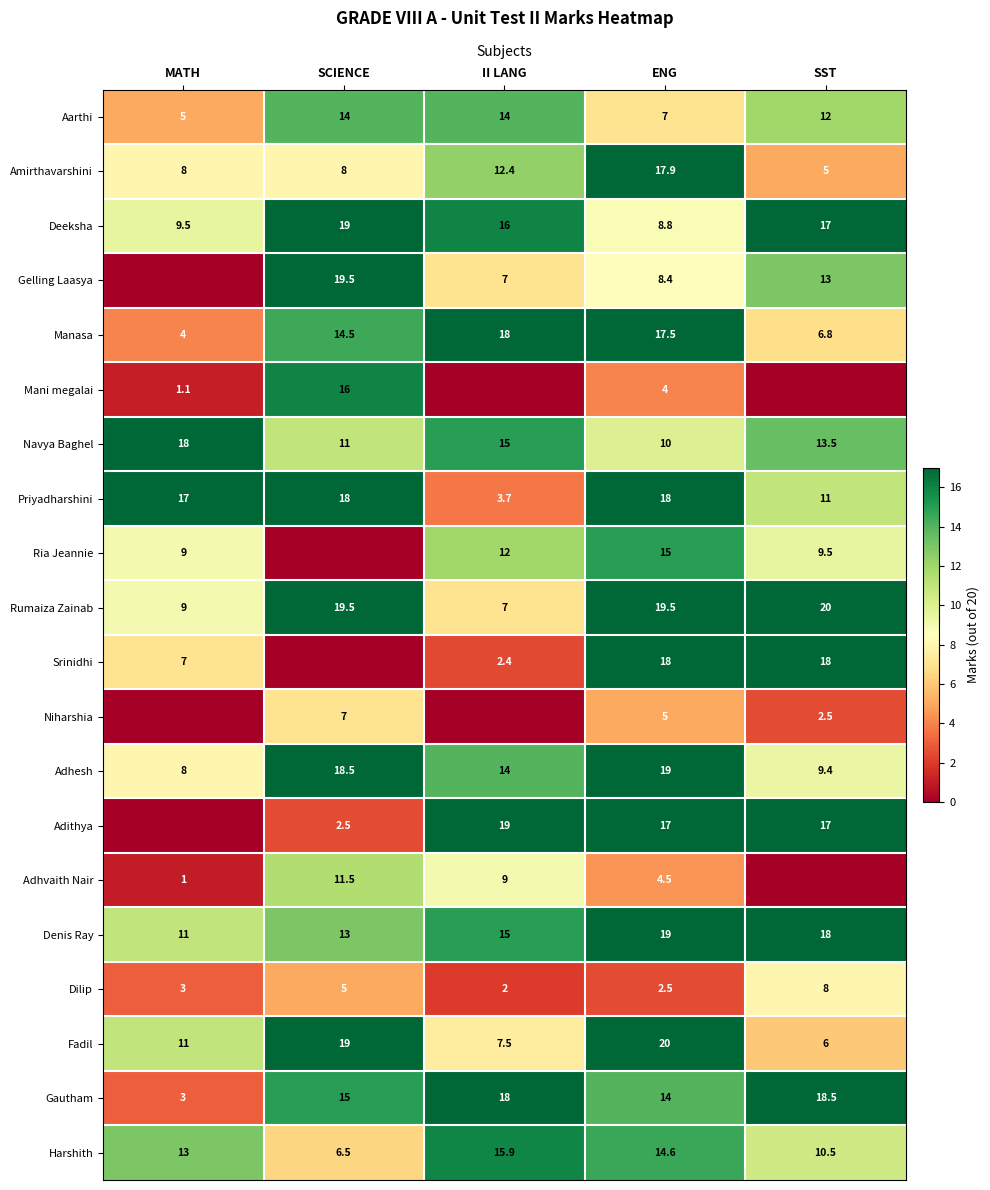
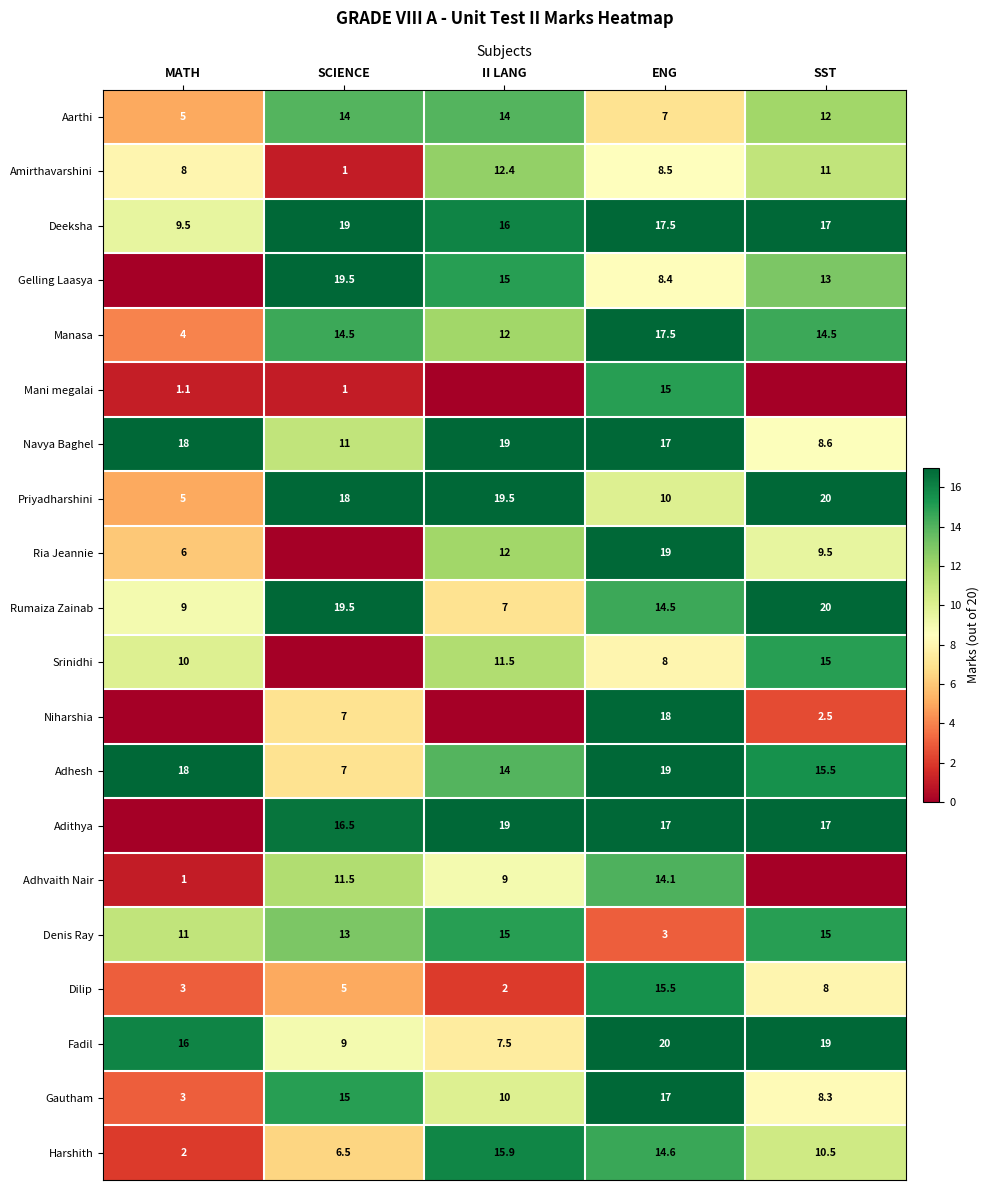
  {
    "Aarthi": {
      "MATH": 5,
      "SCIENCE": 14,
      "II LANG": 14,
      "ENG": 7,
      "SST": 12
    },
    "Amirthavarshini": {
      "MATH": 8,
-     "SCIENCE": 8,
+     "SCIENCE": 1,
      "II LANG": 12.4,
-     "ENG": 17.9,
-     "SST": 5
+     "ENG": 8.5,
+     "SST": 11
    },
    "Deeksha": {
      "MATH": 9.5,
      "SCIENCE": 19,
      "II LANG": 16,
-     "ENG": 8.8,
+     "ENG": 17.5,
      "SST": 17
    },
    "Gelling Laasya": {
      "SCIENCE": 19.5,
-     "II LANG": 7,
+     "II LANG": 15,
      "ENG": 8.4,
      "SST": 13
    },
    "Manasa": {
      "MATH": 4,
      "SCIENCE": 14.5,
-     "II LANG": 18,
+     "II LANG": 12,
      "ENG": 17.5,
-     "SST": 6.8
+     "SST": 14.5
    },
    "Mani megalai": {
      "MATH": 1.1,
-     "SCIENCE": 16,
-     "ENG": 4
+     "SCIENCE": 1,
+     "ENG": 15
    },
    "Navya Baghel": {
      "MATH": 18,
      "SCIENCE": 11,
-     "II LANG": 15,
-     "ENG": 10,
-     "SST": 13.5
+     "II LANG": 19,
+     "ENG": 17,
+     "SST": 8.6
    },
    "Priyadharshini": {
-     "MATH": 17,
+     "MATH": 5,
      "SCIENCE": 18,
-     "II LANG": 3.7,
-     "ENG": 18,
-     "SST": 11
+     "II LANG": 19.5,
+     "ENG": 10,
+     "SST": 20
    },
    "Ria Jeannie": {
-     "MATH": 9,
+     "MATH": 6,
      "II LANG": 12,
-     "ENG": 15,
+     "ENG": 19,
      "SST": 9.5
    },
    "Rumaiza Zainab": {
      "MATH": 9,
      "SCIENCE": 19.5,
      "II LANG": 7,
-     "ENG": 19.5,
+     "ENG": 14.5,
      "SST": 20
    },
    "Srinidhi": {
-     "MATH": 7,
-     "II LANG": 2.4,
-     "ENG": 18,
-     "SST": 18
+     "MATH": 10,
+     "II LANG": 11.5,
+     "ENG": 8,
+     "SST": 15
    },
    "Niharshia": {
      "SCIENCE": 7,
-     "ENG": 5,
+     "ENG": 18,
      "SST": 2.5
    },
    "Adhesh": {
-     "MATH": 8,
-     "SCIENCE": 18.5,
+     "MATH": 18,
+     "SCIENCE": 7,
      "II LANG": 14,
      "ENG": 19,
-     "SST": 9.4
+     "SST": 15.5
    },
    "Adithya": {
-     "SCIENCE": 2.5,
+     "SCIENCE": 16.5,
      "II LANG": 19,
      "ENG": 17,
      "SST": 17
    },
    "Adhvaith Nair": {
      "MATH": 1,
      "SCIENCE": 11.5,
      "II LANG": 9,
-     "ENG": 4.5
+     "ENG": 14.1
    },
    "Denis Ray": {
      "MATH": 11,
      "SCIENCE": 13,
      "II LANG": 15,
-     "ENG": 19,
-     "SST": 18
+     "ENG": 3,
+     "SST": 15
    },
    "Dilip": {
      "MATH": 3,
      "SCIENCE": 5,
      "II LANG": 2,
-     "ENG": 2.5,
+     "ENG": 15.5,
      "SST": 8
    },
    "Fadil": {
-     "MATH": 11,
-     "SCIENCE": 19,
+     "MATH": 16,
+     "SCIENCE": 9,
      "II LANG": 7.5,
      "ENG": 20,
-     "SST": 6
+     "SST": 19
    },
    "Gautham": {
      "MATH": 3,
      "SCIENCE": 15,
-     "II LANG": 18,
-     "ENG": 14,
-     "SST": 18.5
+     "II LANG": 10,
+     "ENG": 17,
+     "SST": 8.3
    },
    "Harshith": {
-     "MATH": 13,
+     "MATH": 2,
      "SCIENCE": 6.5,
      "II LANG": 15.9,
      "ENG": 14.6,
      "SST": 10.5
    }
  }
